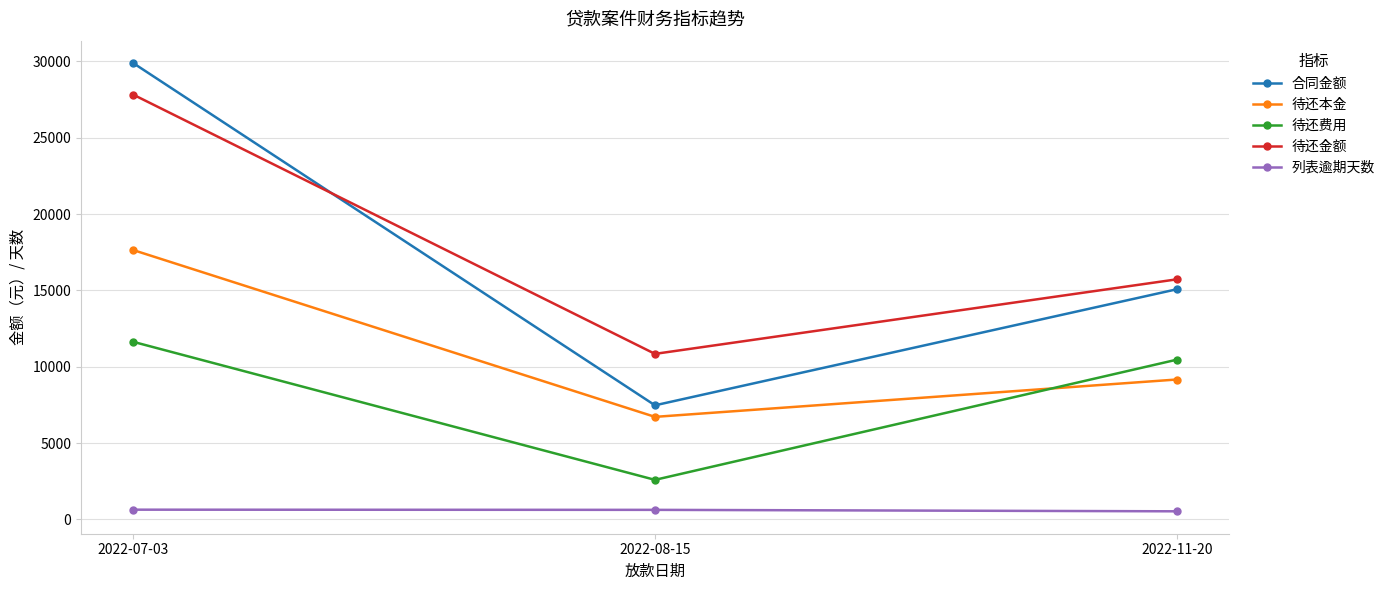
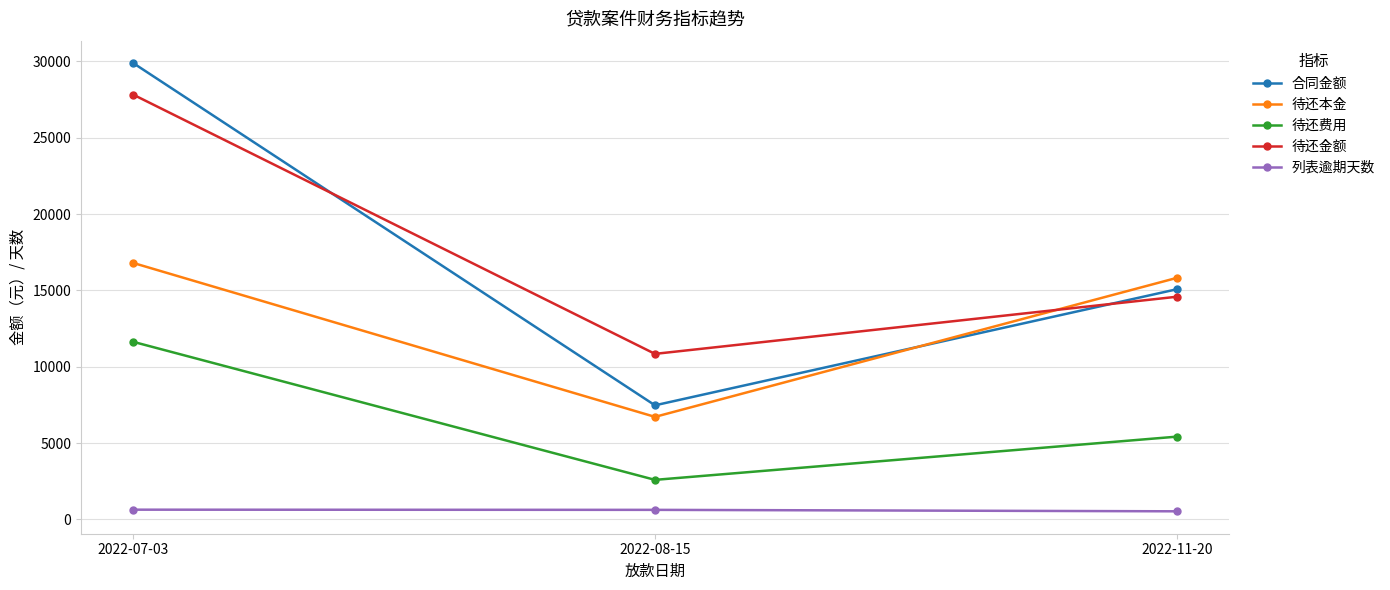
  {
    "合同金额": {
      "2022-07-03": 29900,
      "2022-08-15": 7500,
      "2022-11-20": 15100
    },
    "待还本金": {
-     "2022-07-03": 17600,
+     "2022-07-03": 16800,
      "2022-08-15": 6700,
-     "2022-11-20": 9200
+     "2022-11-20": 15800
    },
    "待还费用": {
      "2022-07-03": 11600,
      "2022-08-15": 2600,
-     "2022-11-20": 10500
+     "2022-11-20": 5400
    },
    "待还金额": {
      "2022-07-03": 27800,
      "2022-08-15": 10800,
-     "2022-11-20": 15700
+     "2022-11-20": 14600
    },
    "列表逾期天数": {
      "2022-07-03": 600,
      "2022-08-15": 600,
      "2022-11-20": 500
    }
  }
